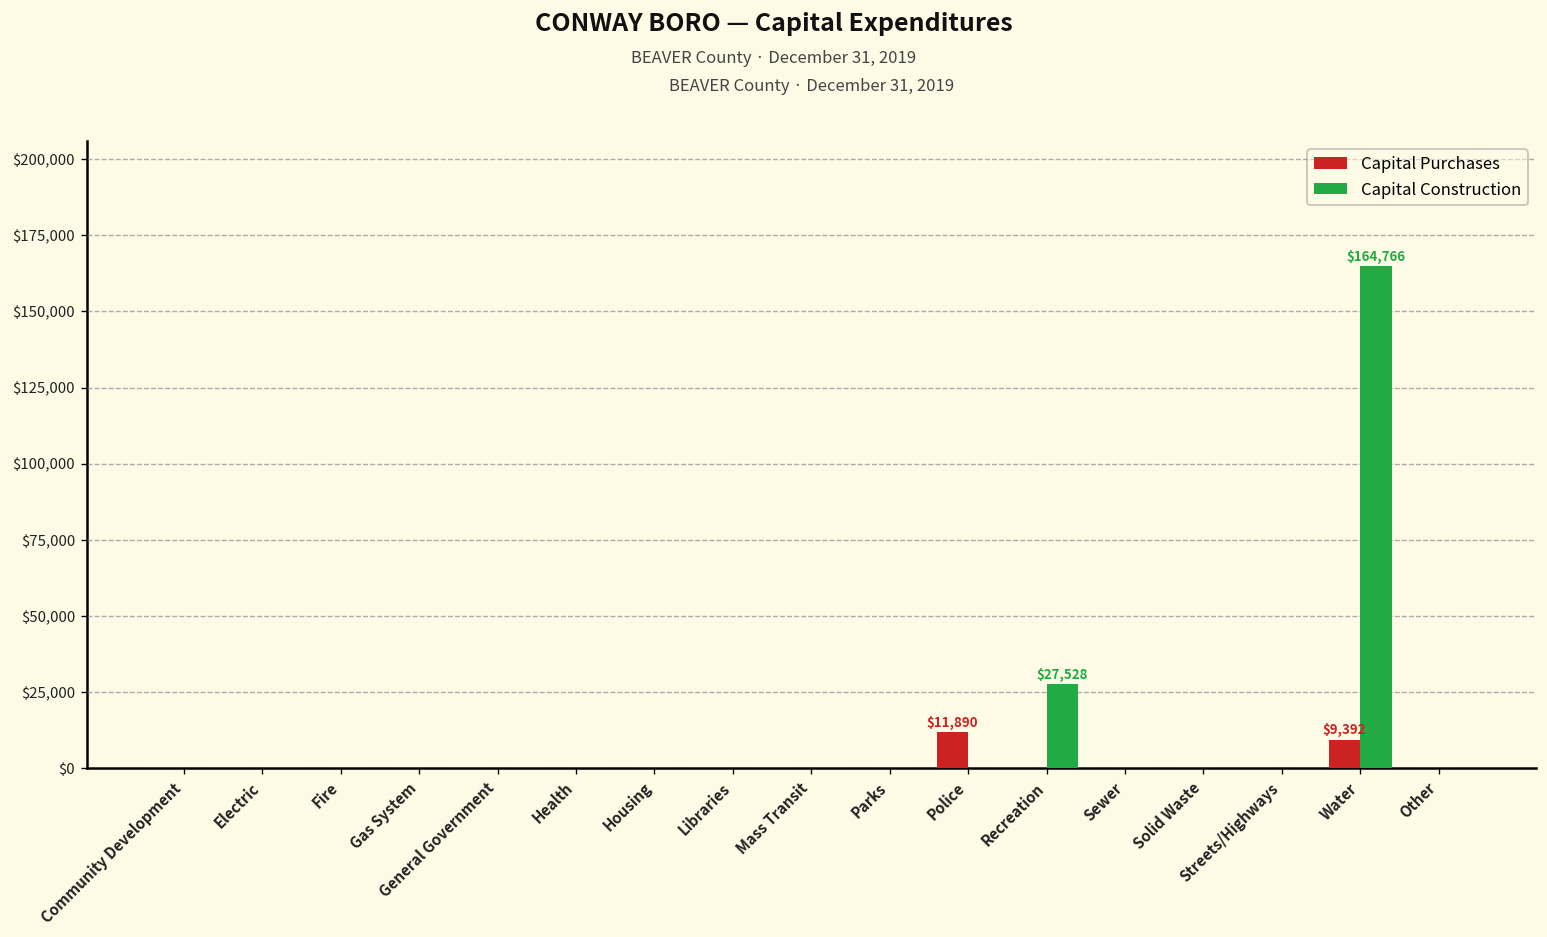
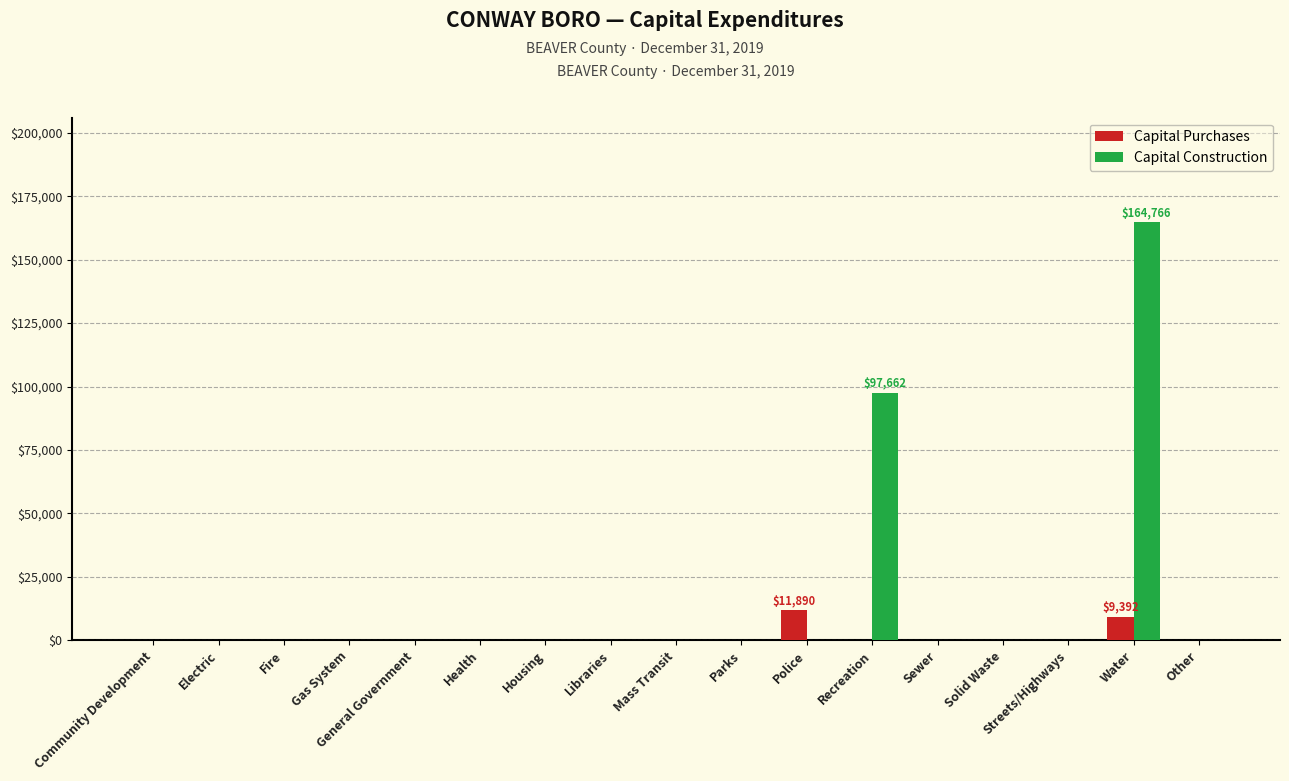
  {
    "Capital Purchases": {
      "Police": "$11,890",
      "Water": "$9,392"
    },
    "Capital Construction": {
-     "Recreation": "$27,528",
+     "Recreation": "$97,662",
      "Water": "$164,766"
    }
  }
